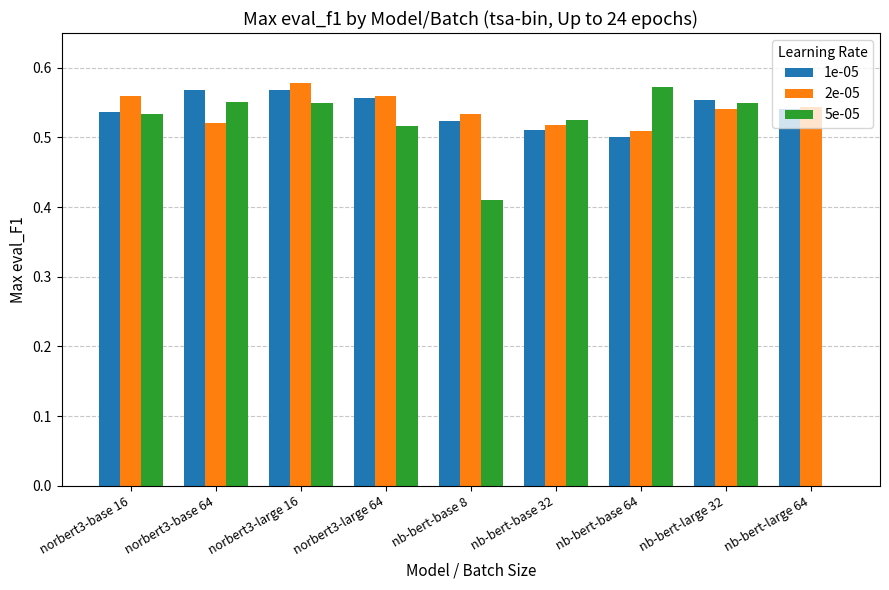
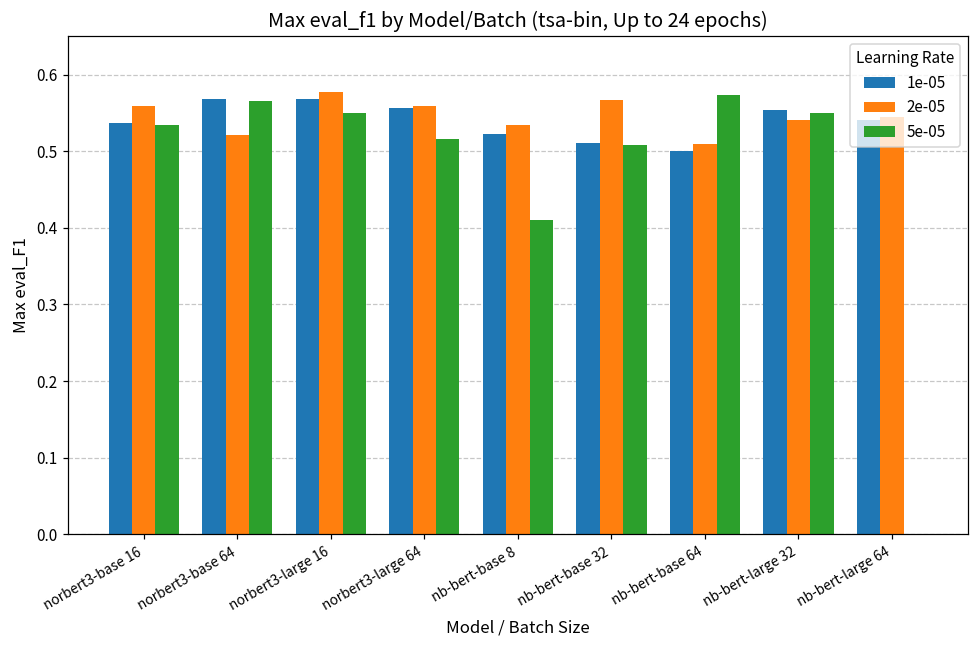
  {
    "1e-05": {
      "norbert3-base 16": 0.54,
      "norbert3-base 64": 0.57,
      "norbert3-large 16": 0.57,
      "norbert3-large 64": 0.56,
      "nb-bert-base 8": 0.52,
      "nb-bert-base 32": 0.51,
      "nb-bert-base 64": 0.50,
      "nb-bert-large 32": 0.55
    },
    "2e-05": {
      "norbert3-base 16": 0.56,
      "norbert3-base 64": 0.52,
      "norbert3-large 16": 0.58,
      "norbert3-large 64": 0.56,
      "nb-bert-base 8": 0.53,
-     "nb-bert-base 32": 0.52,
+     "nb-bert-base 32": 0.57,
      "nb-bert-base 64": 0.51,
      "nb-bert-large 32": 0.54
    },
    "5e-05": {
      "norbert3-base 16": 0.53,
-     "norbert3-base 64": 0.55,
+     "norbert3-base 64": 0.57,
      "norbert3-large 16": 0.55,
      "norbert3-large 64": 0.52,
      "nb-bert-base 8": 0.41,
-     "nb-bert-base 32": 0.52,
+     "nb-bert-base 32": 0.51,
      "nb-bert-base 64": 0.57,
      "nb-bert-large 32": 0.55,
      "nb-bert-large 64": 0.00
    }
  }
